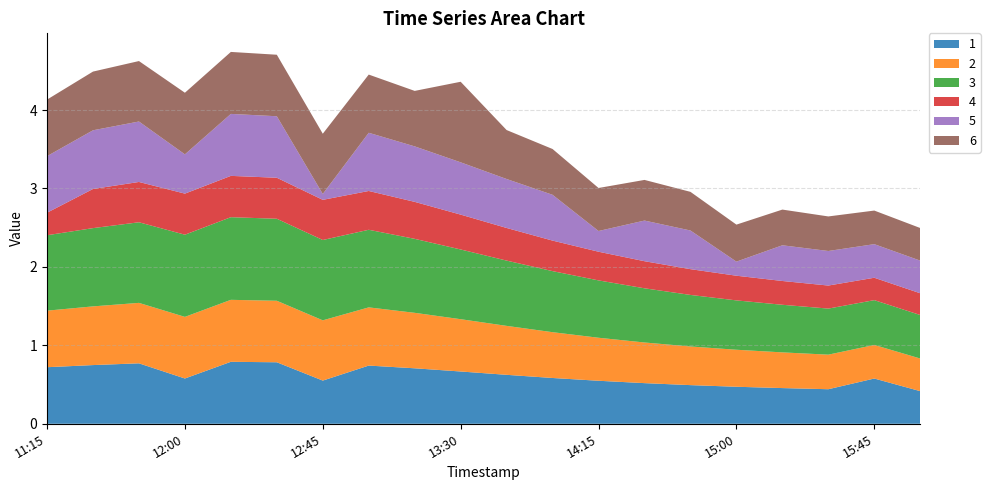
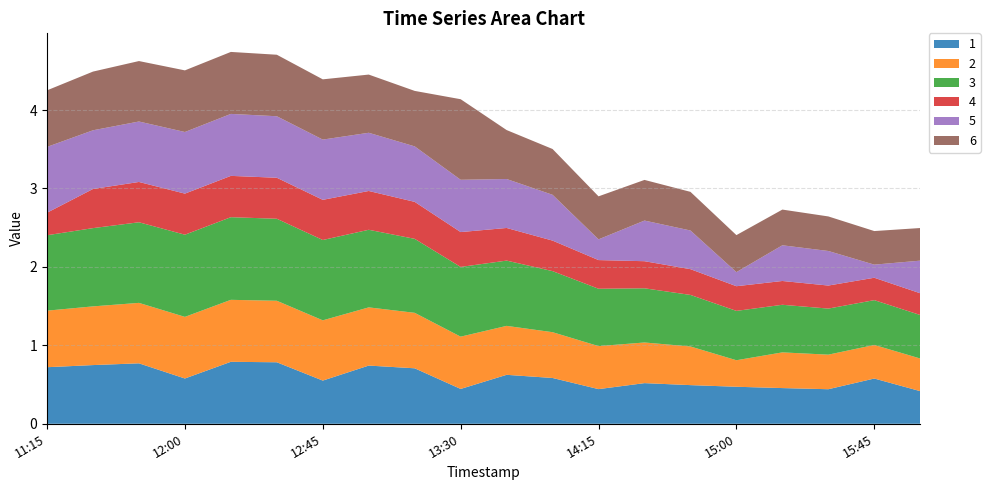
  {
    "1": {
      "11:15": 0.7,
      "12:00": 0.6,
      "12:45": 0.6,
-     "13:30": 0.7,
-     "14:15": 0.5,
+     "13:30": 0.4,
+     "14:15": 0.4,
      "15:00": 0.5,
      "15:45": 0.6
    },
    "2": {
      "11:15": 0.7,
      "12:00": 0.8,
      "12:45": 0.8,
      "13:30": 0.7,
      "14:15": 0.5,
-     "15:00": 0.5,
+     "15:00": 0.3,
      "15:45": 0.4
    },
    "3": {
      "11:15": 1.0,
      "12:00": 1.0,
      "12:45": 1.0,
      "13:30": 0.9,
      "14:15": 0.7,
      "15:00": 0.6,
      "15:45": 0.6
    },
    "4": {
      "11:15": 0.3,
      "12:00": 0.5,
      "12:45": 0.5,
      "13:30": 0.4,
      "14:15": 0.4,
      "15:00": 0.3,
      "15:45": 0.3
    },
    "5": {
-     "11:15": 0.7,
-     "12:00": 0.5,
-     "12:45": 0.1,
+     "11:15": 0.8,
+     "12:00": 0.8,
+     "12:45": 0.8,
      "13:30": 0.7,
      "14:15": 0.3,
      "15:00": 0.2,
-     "15:45": 0.4
+     "15:45": 0.2
    },
    "6": {
      "11:15": 0.7,
      "12:00": 0.8,
      "12:45": 0.8,
      "13:30": 1.0,
      "14:15": 0.5,
      "15:00": 0.5,
      "15:45": 0.4
    }
  }
